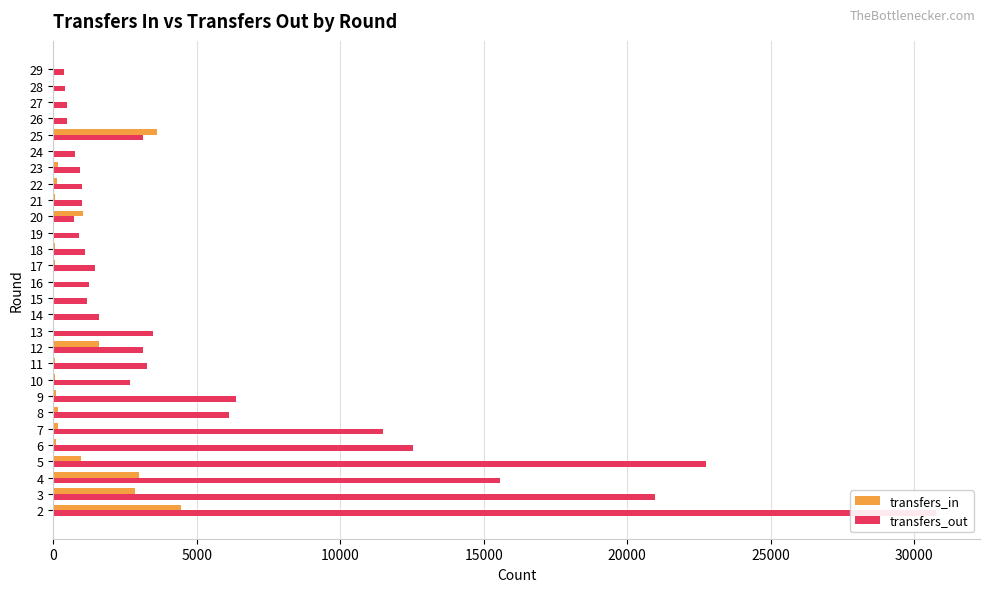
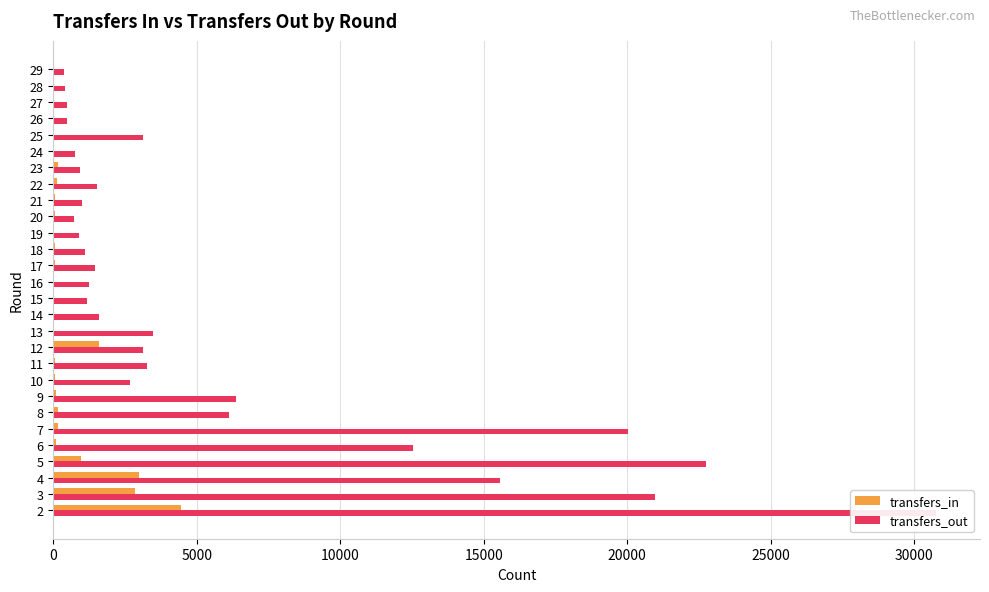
  {
    "transfers_in": {
-     "25": 3600,
+     "25": 0,
      "23": 200,
      "22": 100,
-     "20": 1000,
+     "20": 0,
      "12": 1600,
      "9": 100,
      "8": 200,
      "7": 200,
      "6": 100,
      "5": 1000,
      "4": 3000,
      "3": 2900,
      "2": 4500
    },
    "transfers_out": {
      "29": 400,
      "28": 400,
      "27": 500,
      "26": 500,
      "25": 3100,
      "24": 800,
      "23": 900,
-     "22": 1000,
+     "22": 1500,
      "21": 1000,
      "20": 700,
      "19": 900,
      "18": 1100,
      "17": 1400,
      "16": 1200,
      "15": 1200,
      "14": 1600,
      "13": 3500,
      "12": 3100,
      "11": 3300,
      "10": 2700,
      "9": 6400,
      "8": 6100,
-     "7": 11500,
+     "7": 20000,
      "6": 12500,
      "5": 22700,
      "4": 15600,
      "3": 21000
    }
  }
